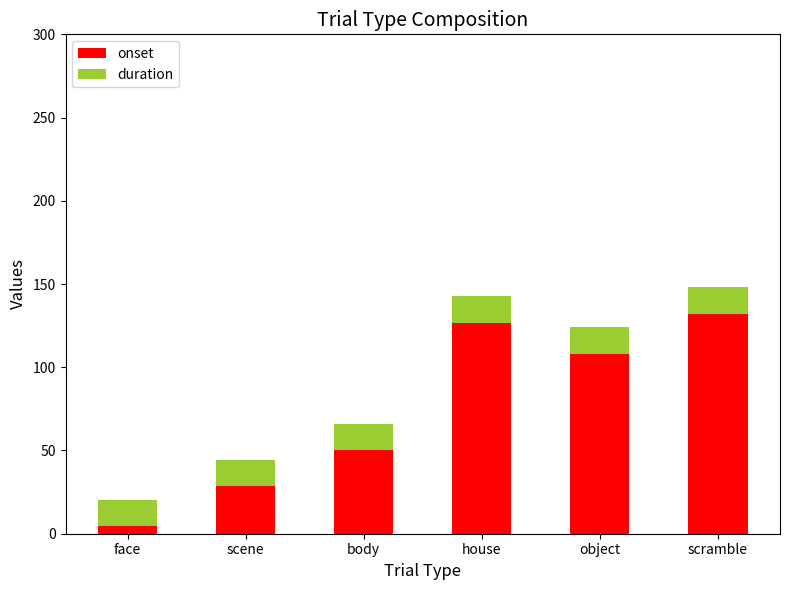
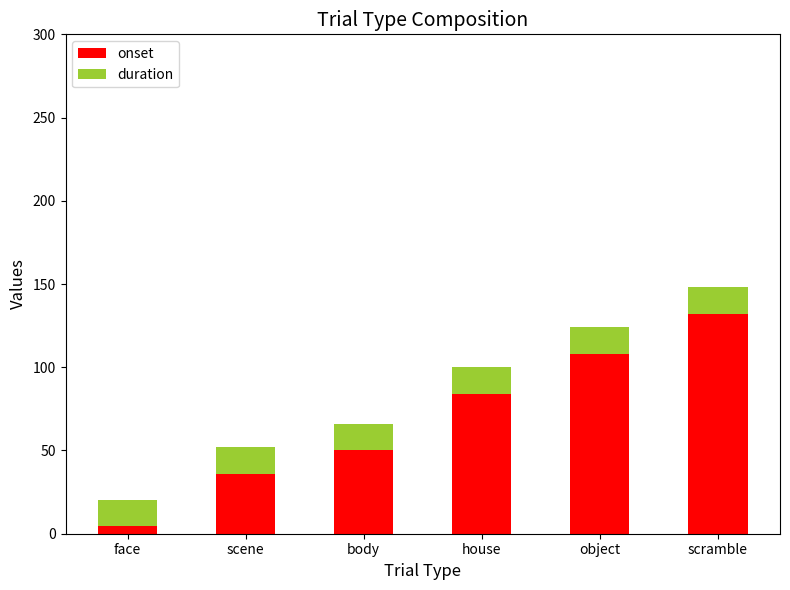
  {
    "onset": {
      "face": 4,
-     "scene": 29,
+     "scene": 36,
      "body": 50,
-     "house": 127,
+     "house": 84,
      "object": 108,
      "scramble": 132
    },
    "duration": {
      "face": 16,
      "scene": 16,
      "body": 16,
      "house": 16,
      "object": 16,
      "scramble": 16
    }
  }
